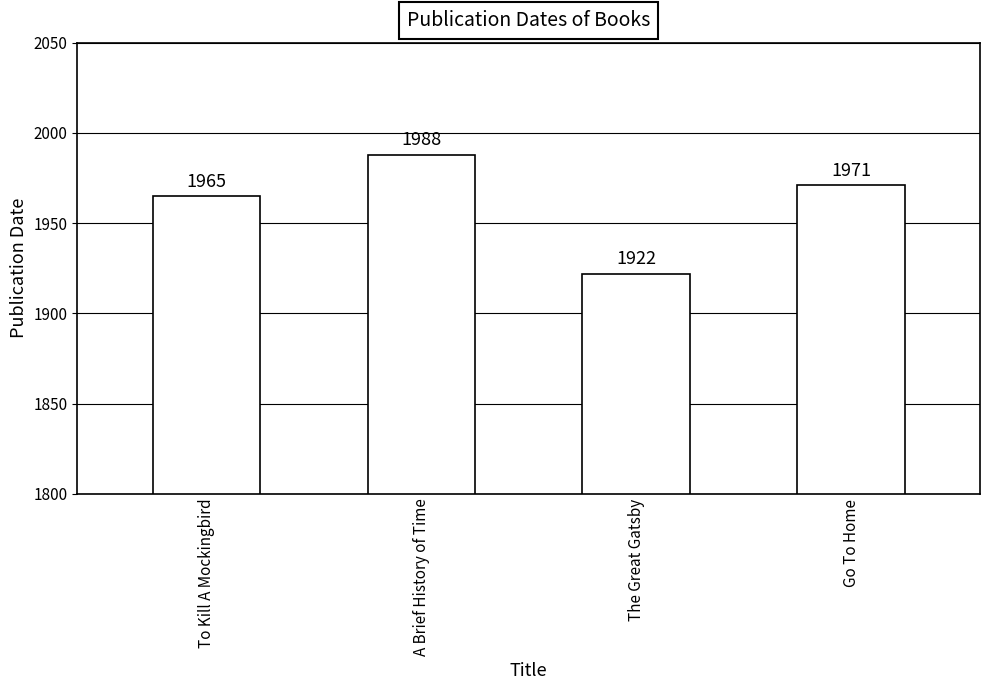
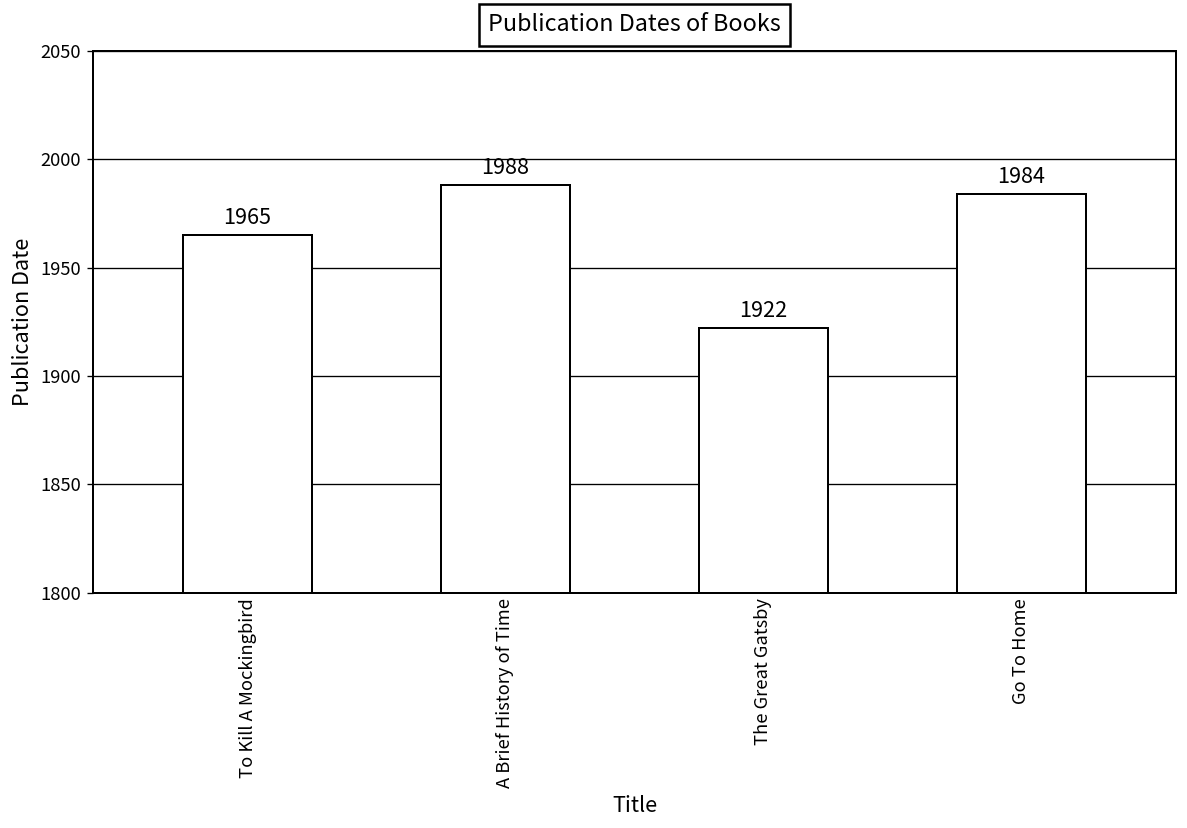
  {
    "To Kill A Mockingbird": 1965,
    "A Brief History of Time": 1988,
    "The Great Gatsby": 1922,
-   "Go To Home": 1971
+   "Go To Home": 1984
  }
